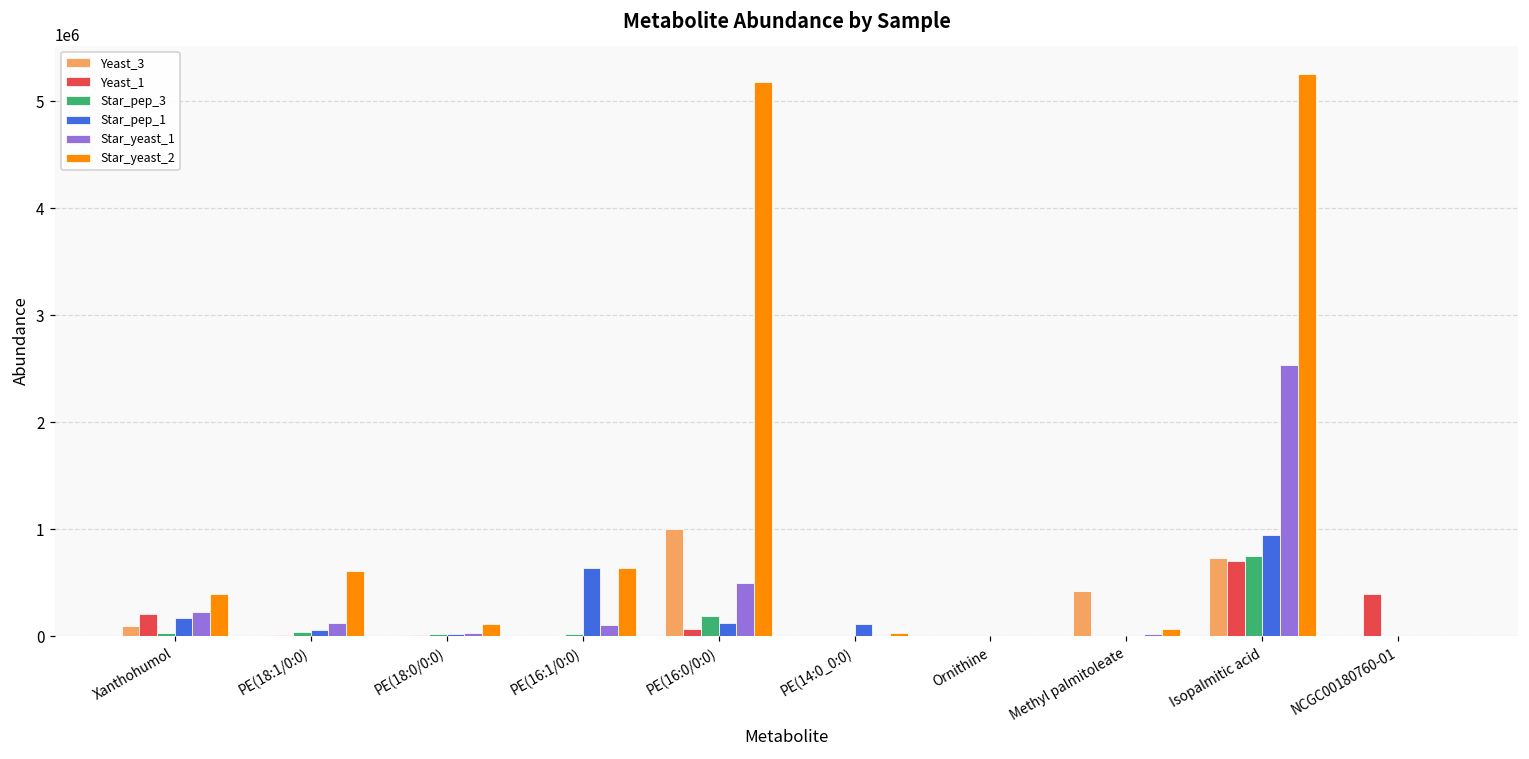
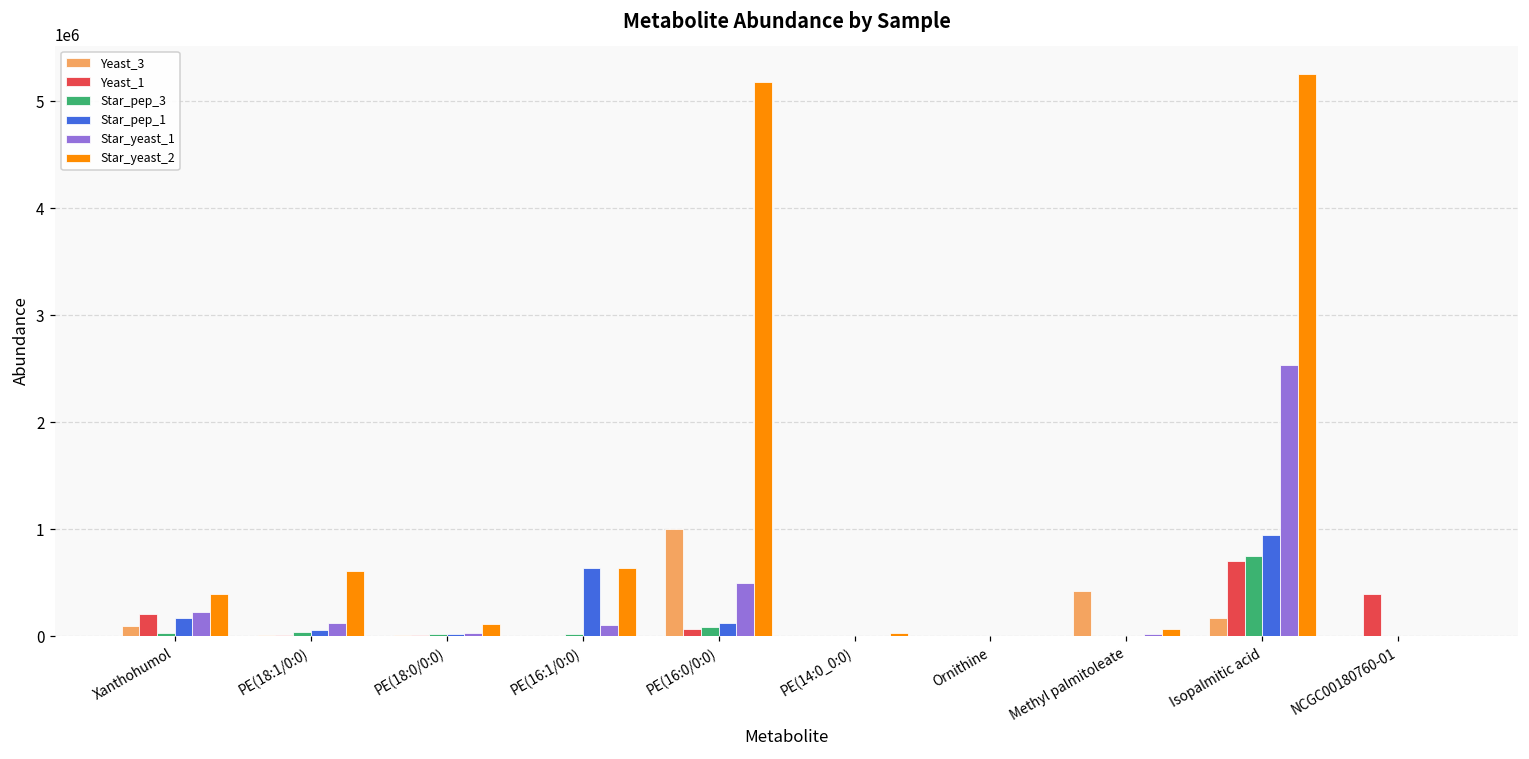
  {
    "Yeast_3": {
      "Xanthohumol": 100000,
      "PE(16:0/0:0)": 1000000,
      "Methyl palmitoleate": 400000,
-     "Isopalmitic acid": 700000
+     "Isopalmitic acid": 200000
    },
    "Yeast_1": {
      "Xanthohumol": 200000,
      "PE(16:0/0:0)": 100000,
      "Isopalmitic acid": 700000,
      "NCGC00180760-01": 400000
    },
    "Star_pep_3": {
      "PE(18:1/0:0)": 0,
-     "PE(16:0/0:0)": 200000,
+     "PE(16:0/0:0)": 100000,
      "Isopalmitic acid": 700000
    },
    "Star_pep_1": {
      "Xanthohumol": 200000,
      "PE(18:1/0:0)": 100000,
      "PE(16:1/0:0)": 600000,
      "PE(16:0/0:0)": 100000,
-     "PE(14:0_0:0)": 100000,
+     "PE(14:0_0:0)": 0,
      "Isopalmitic acid": 900000
    },
    "Star_yeast_1": {
      "Xanthohumol": 200000,
      "PE(18:1/0:0)": 100000,
      "PE(16:1/0:0)": 100000,
      "PE(16:0/0:0)": 500000,
      "Isopalmitic acid": 2500000
    },
    "Star_yeast_2": {
      "Xanthohumol": 400000,
      "PE(18:1/0:0)": 600000,
      "PE(18:0/0:0)": 100000,
      "PE(16:1/0:0)": 600000,
      "PE(16:0/0:0)": 5200000,
      "PE(14:0_0:0)": 0,
      "Methyl palmitoleate": 100000,
      "Isopalmitic acid": 5300000
    }
  }
